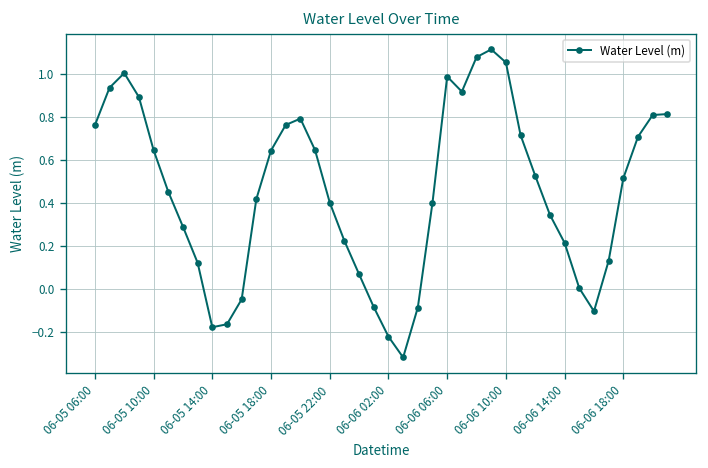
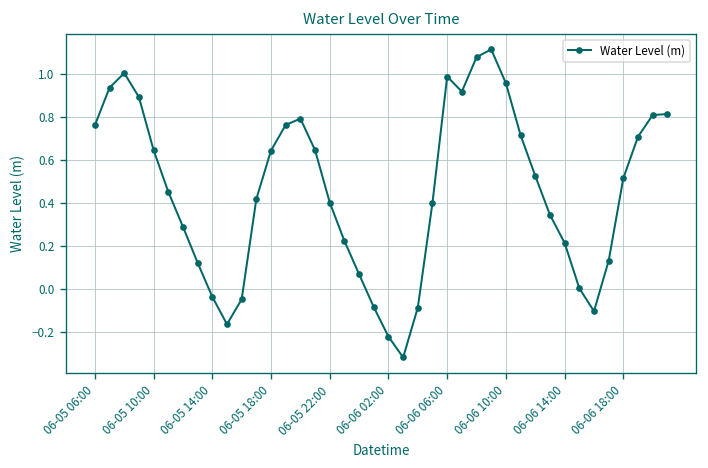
  {
    "06-05 06:00": 0.76,
    "06-05 10:00": 0.65,
-   "06-05 14:00": -0.18,
+   "06-05 14:00": -0.03,
    "06-05 18:00": 0.64,
    "06-05 22:00": 0.40,
    "06-06 02:00": -0.22,
    "06-06 06:00": 0.99,
-   "06-06 10:00": 1.05,
+   "06-06 10:00": 0.96,
    "06-06 14:00": 0.22,
    "06-06 18:00": 0.52
  }
